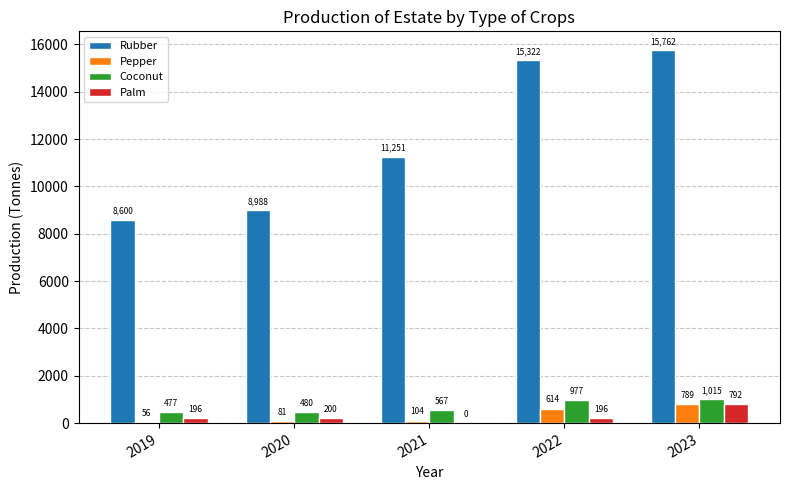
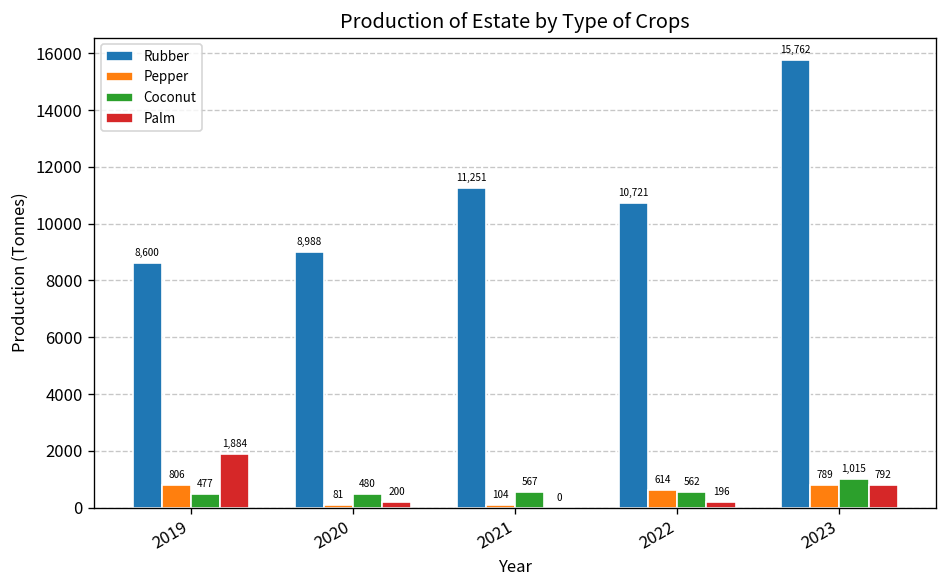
  {
    "Rubber": {
      "2019": "8,600",
      "2020": "8,988",
      "2021": "11,251",
-     "2022": "15,322",
+     "2022": "10,721",
      "2023": "15,762"
    },
    "Pepper": {
-     "2019": "56",
+     "2019": "806",
      "2020": "81",
      "2021": "104",
      "2022": "614",
      "2023": "789"
    },
    "Coconut": {
      "2019": "477",
      "2020": "480",
      "2021": "567",
-     "2022": "977",
+     "2022": "562",
      "2023": "1,015"
    },
    "Palm": {
-     "2019": "196",
+     "2019": "1,884",
      "2020": "200",
      "2021": "0",
      "2022": "196",
      "2023": "792"
    }
  }
